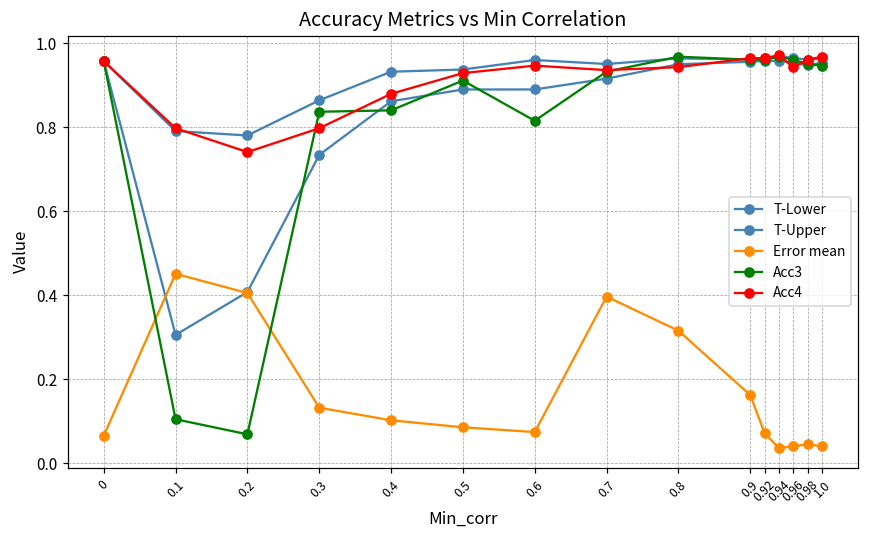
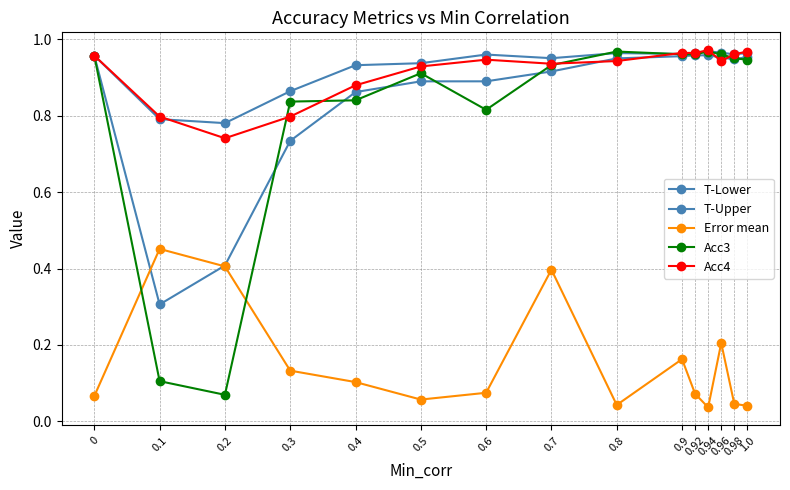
  {
    "Error mean": {
      "0": 0.07,
      "0.1": 0.45,
      "0.3": 0.13,
      "0.4": 0.10,
-     "0.5": 0.09,
+     "0.5": 0.06,
      "0.6": 0.07,
      "0.7": 0.40,
-     "0.8": 0.32,
+     "0.8": 0.04,
      "0.9": 0.16,
      "0.92": 0.07,
      "0.94": 0.04,
-     "0.96": 0.04,
+     "0.96": 0.21,
      "0.98": 0.05,
      "1.0": 0.04
    },
    "Acc3": {
      "0.1": 0.11,
      "0.2": 0.07,
      "0.3": 0.84,
      "0.4": 0.84,
      "0.5": 0.91,
      "0.6": 0.82,
      "1.0": 0.95
    },
    "Acc4": {
      "0.1": 0.80,
      "0.2": 0.74,
      "0.3": 0.80,
      "0.4": 0.88,
      "0.5": 0.93,
      "0.6": 0.95,
      "0.8": 0.94,
      "0.96": 0.94
    }
  }
